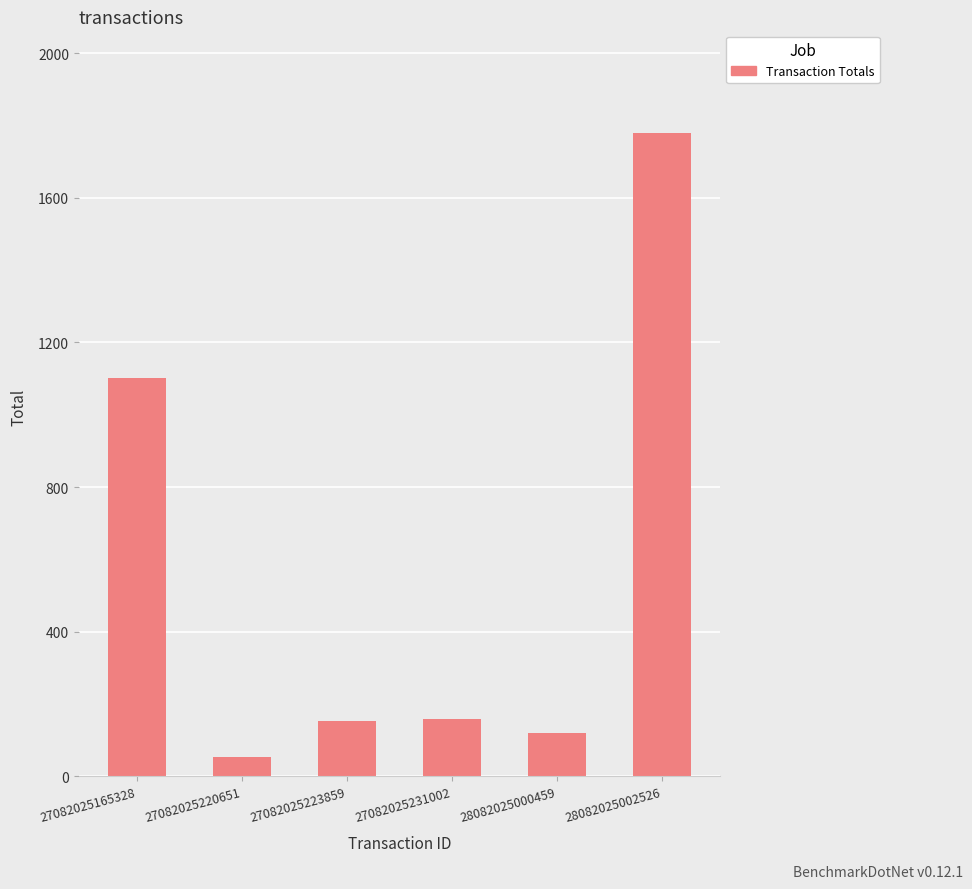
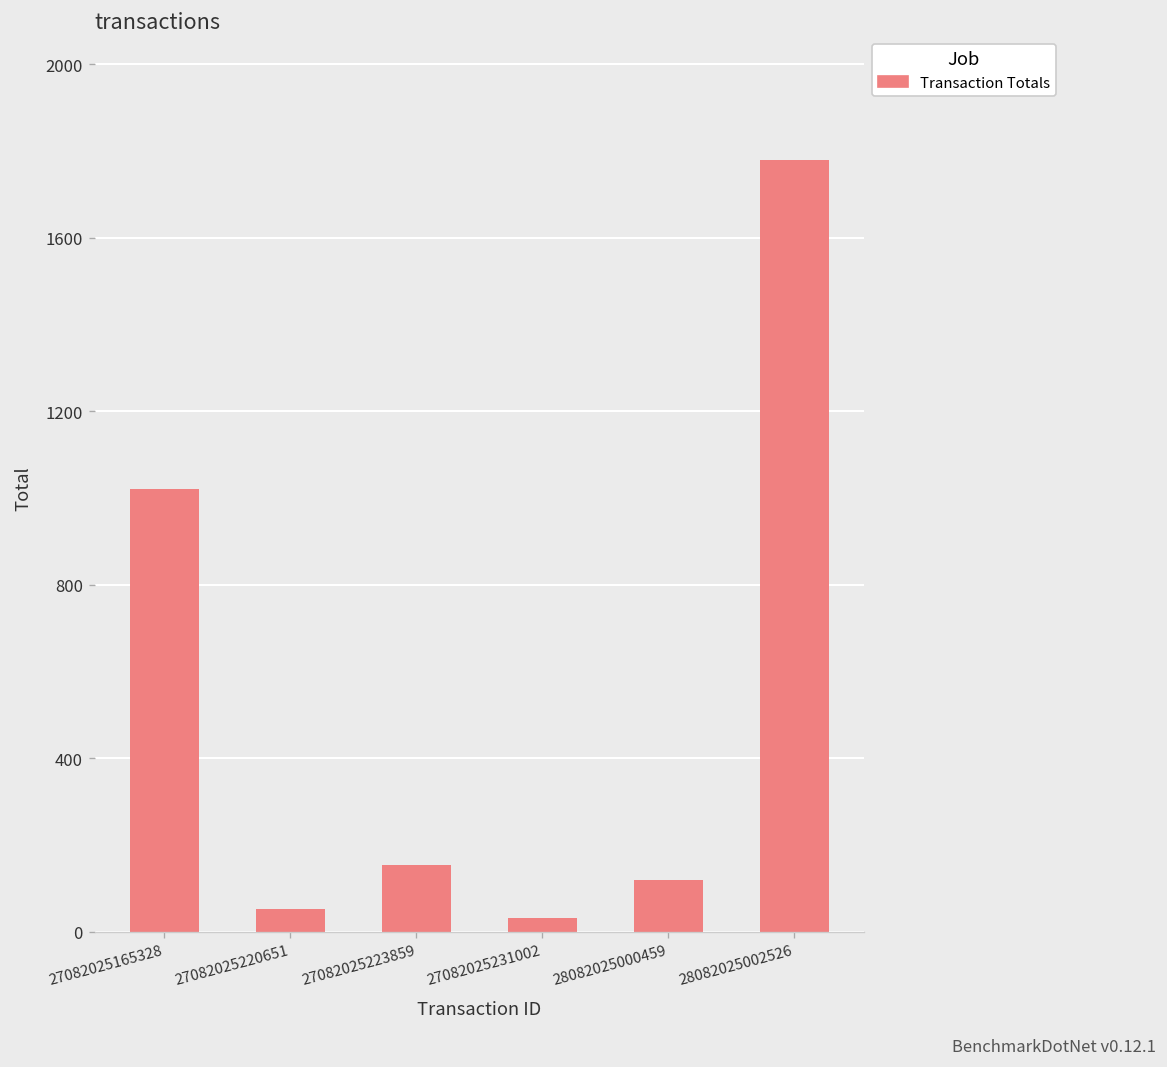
  {
-   "27082025165328": 1100,
+   "27082025165328": 1020,
    "27082025220651": 50,
    "27082025223859": 150,
-   "27082025231002": 160,
+   "27082025231002": 30,
    "28082025000459": 120,
    "28082025002526": 1780
  }
